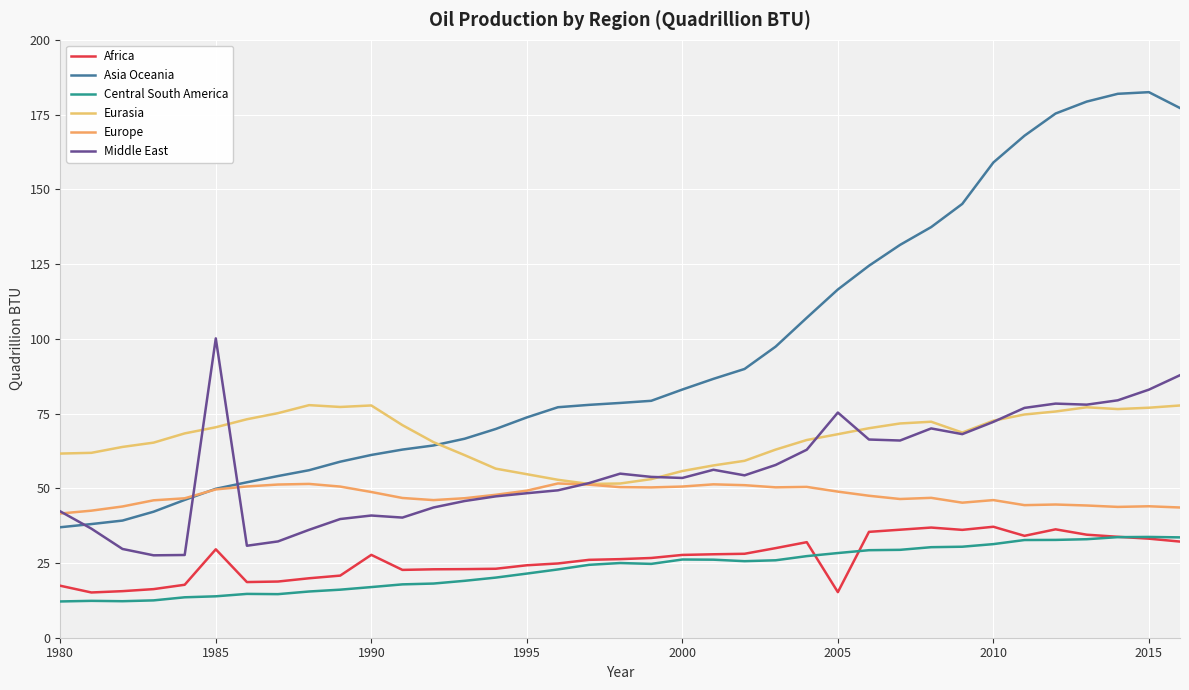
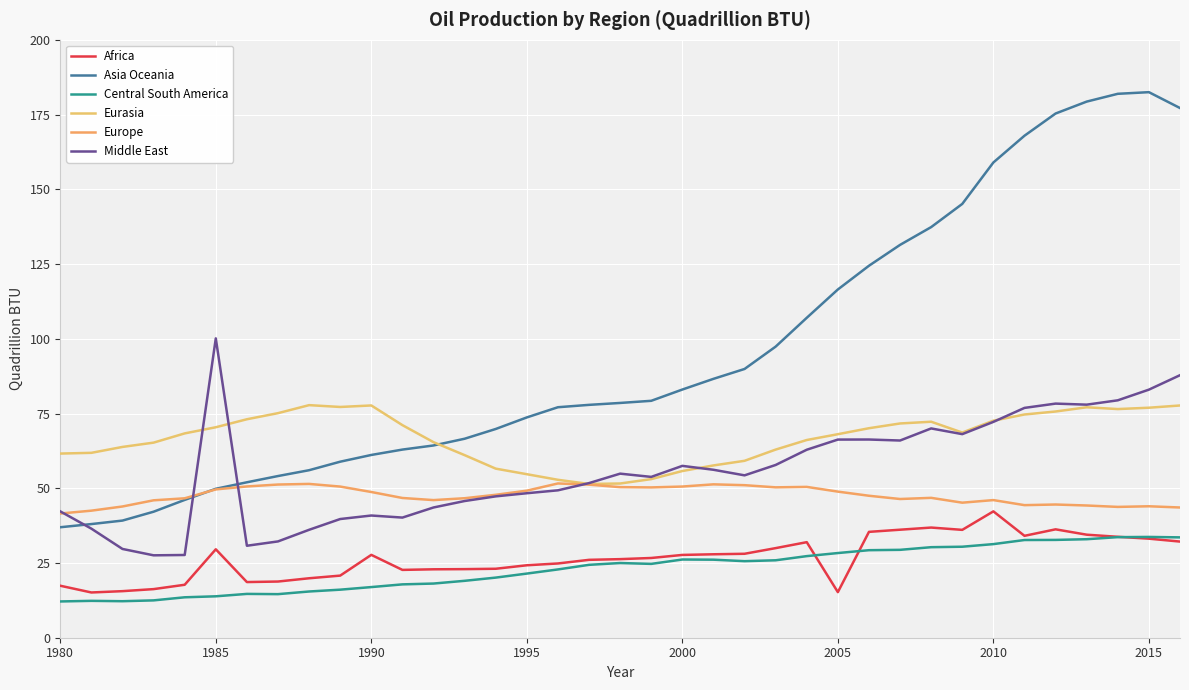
  {
    "Africa": {
      "1980": 17,
      "1985": 30,
      "1990": 28,
      "1995": 24,
      "2000": 28,
      "2005": 15,
-     "2010": 37
+     "2010": 42
    },
    "Middle East": {
      "1985": 100,
      "1990": 41,
-     "2000": 53,
-     "2005": 75,
+     "2000": 57,
+     "2005": 66,
      "2015": 83
    }
  }
